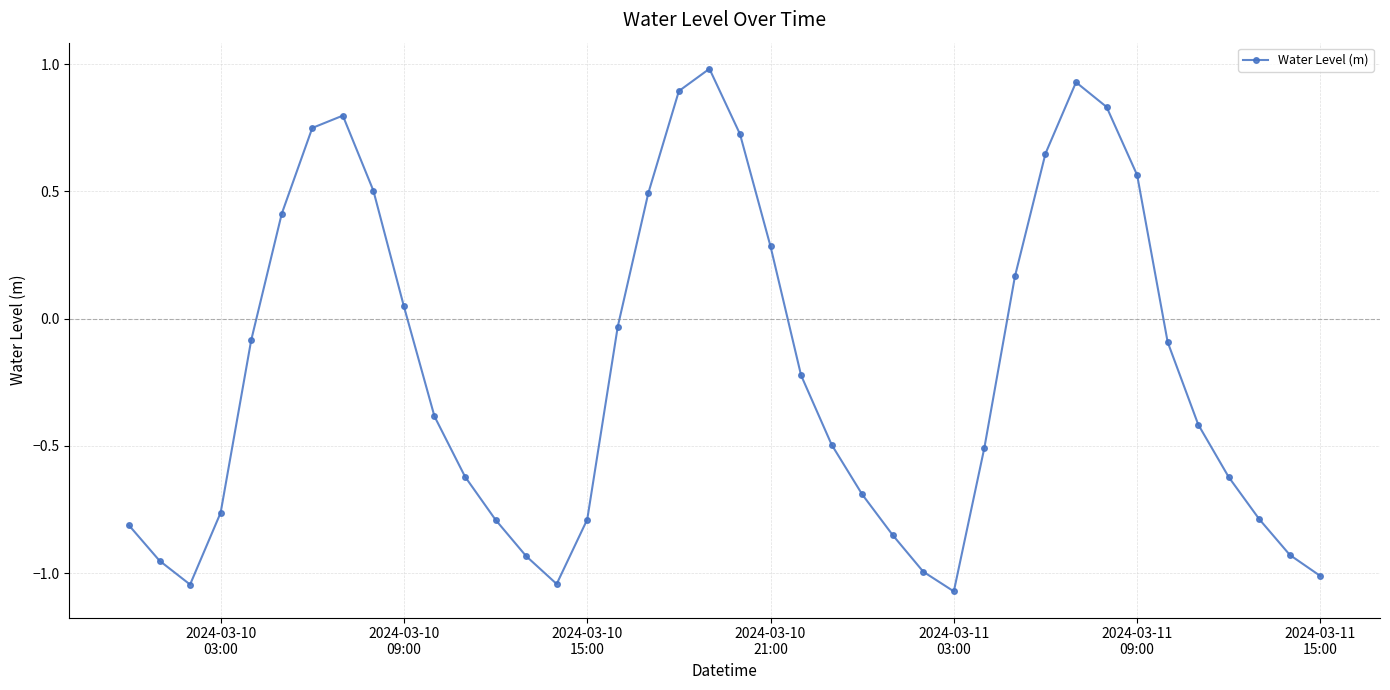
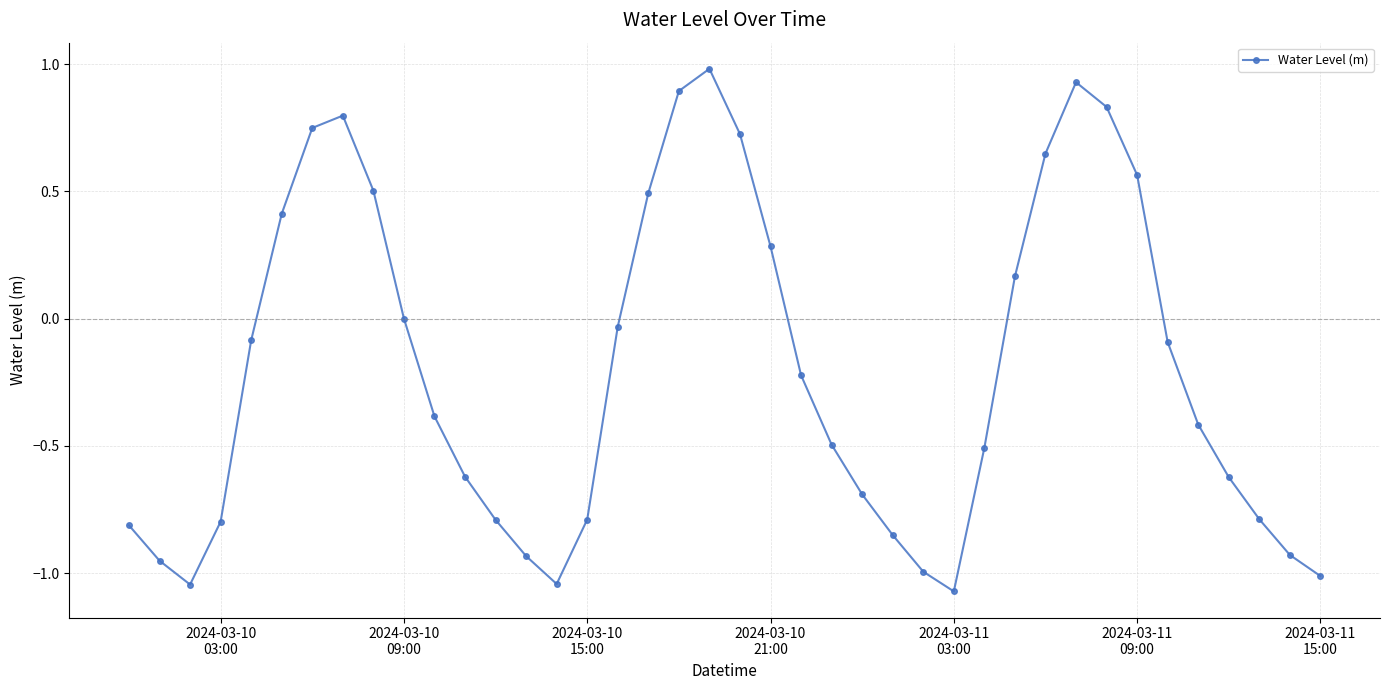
  {
-   "2024-03-10 03:00": -0.76,
-   "2024-03-10 09:00": 0.05,
+   "2024-03-10 03:00": -0.80,
+   "2024-03-10 09:00": 0.00,
    "2024-03-10 15:00": -0.79,
    "2024-03-10 21:00": 0.28,
    "2024-03-11 03:00": -1.07,
    "2024-03-11 09:00": 0.56,
    "2024-03-11 15:00": -1.01
  }
